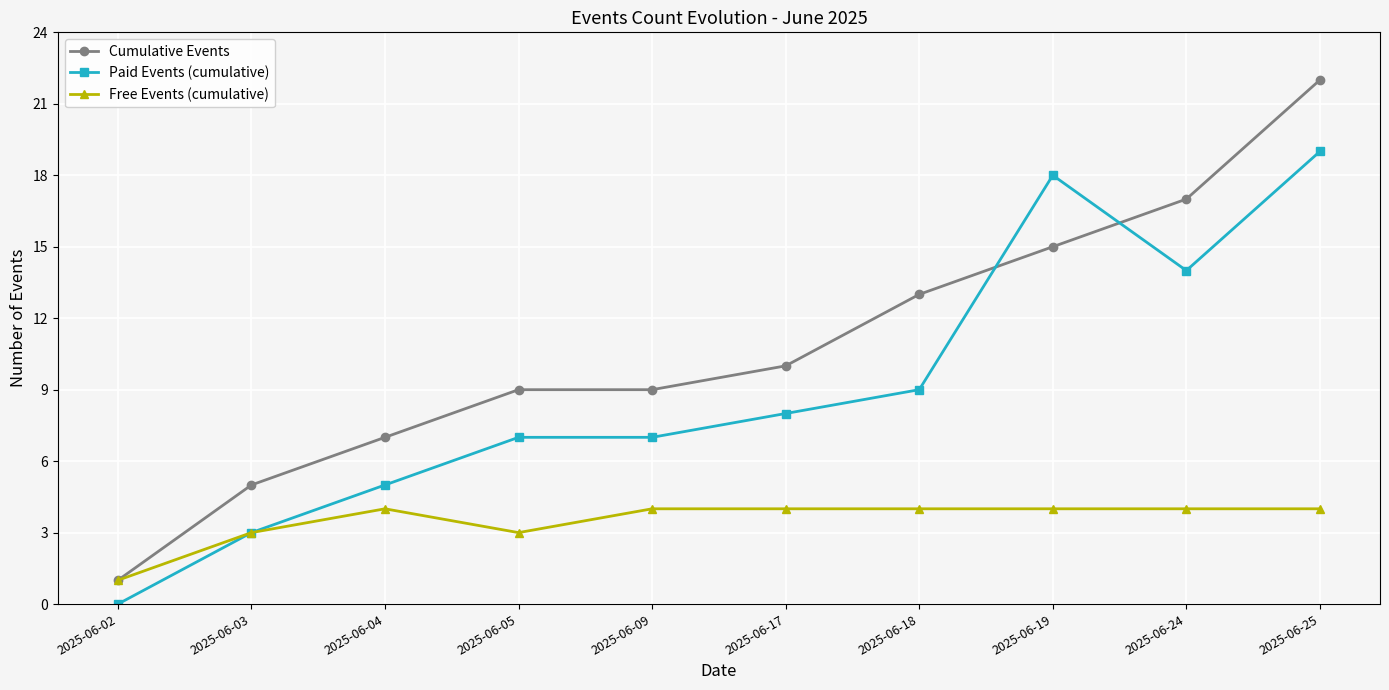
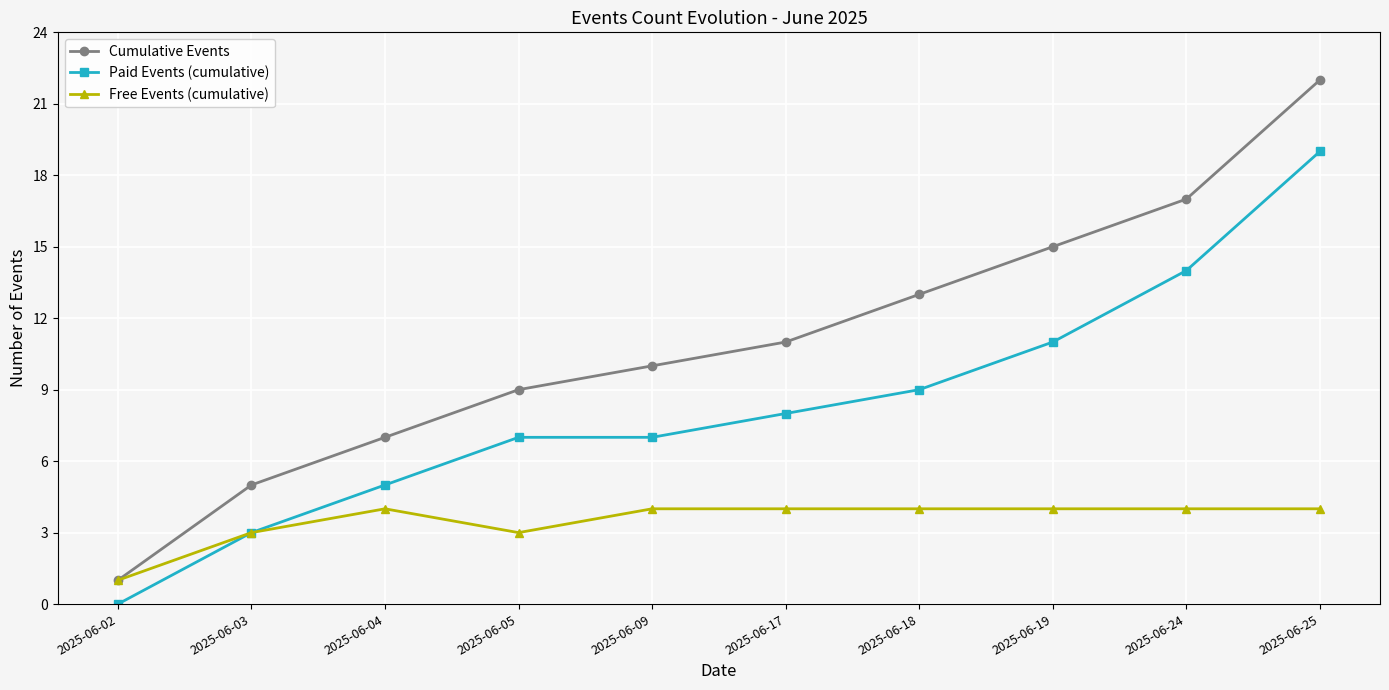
  {
    "Cumulative Events": {
      "2025-06-03": 5,
      "2025-06-04": 7,
      "2025-06-05": 9,
-     "2025-06-09": 9,
-     "2025-06-17": 10,
+     "2025-06-09": 10,
+     "2025-06-17": 11,
      "2025-06-18": 13,
      "2025-06-19": 15,
      "2025-06-24": 17,
      "2025-06-25": 22
    },
    "Paid Events (cumulative)": {
      "2025-06-02": 0,
      "2025-06-04": 5,
      "2025-06-05": 7,
      "2025-06-09": 7,
      "2025-06-17": 8,
      "2025-06-18": 9,
-     "2025-06-19": 18,
+     "2025-06-19": 11,
      "2025-06-24": 14,
      "2025-06-25": 19
    },
    "Free Events (cumulative)": {
      "2025-06-04": 4,
      "2025-06-05": 3,
      "2025-06-09": 4,
      "2025-06-17": 4,
      "2025-06-18": 4,
      "2025-06-19": 4,
      "2025-06-24": 4,
      "2025-06-25": 4
    }
  }
